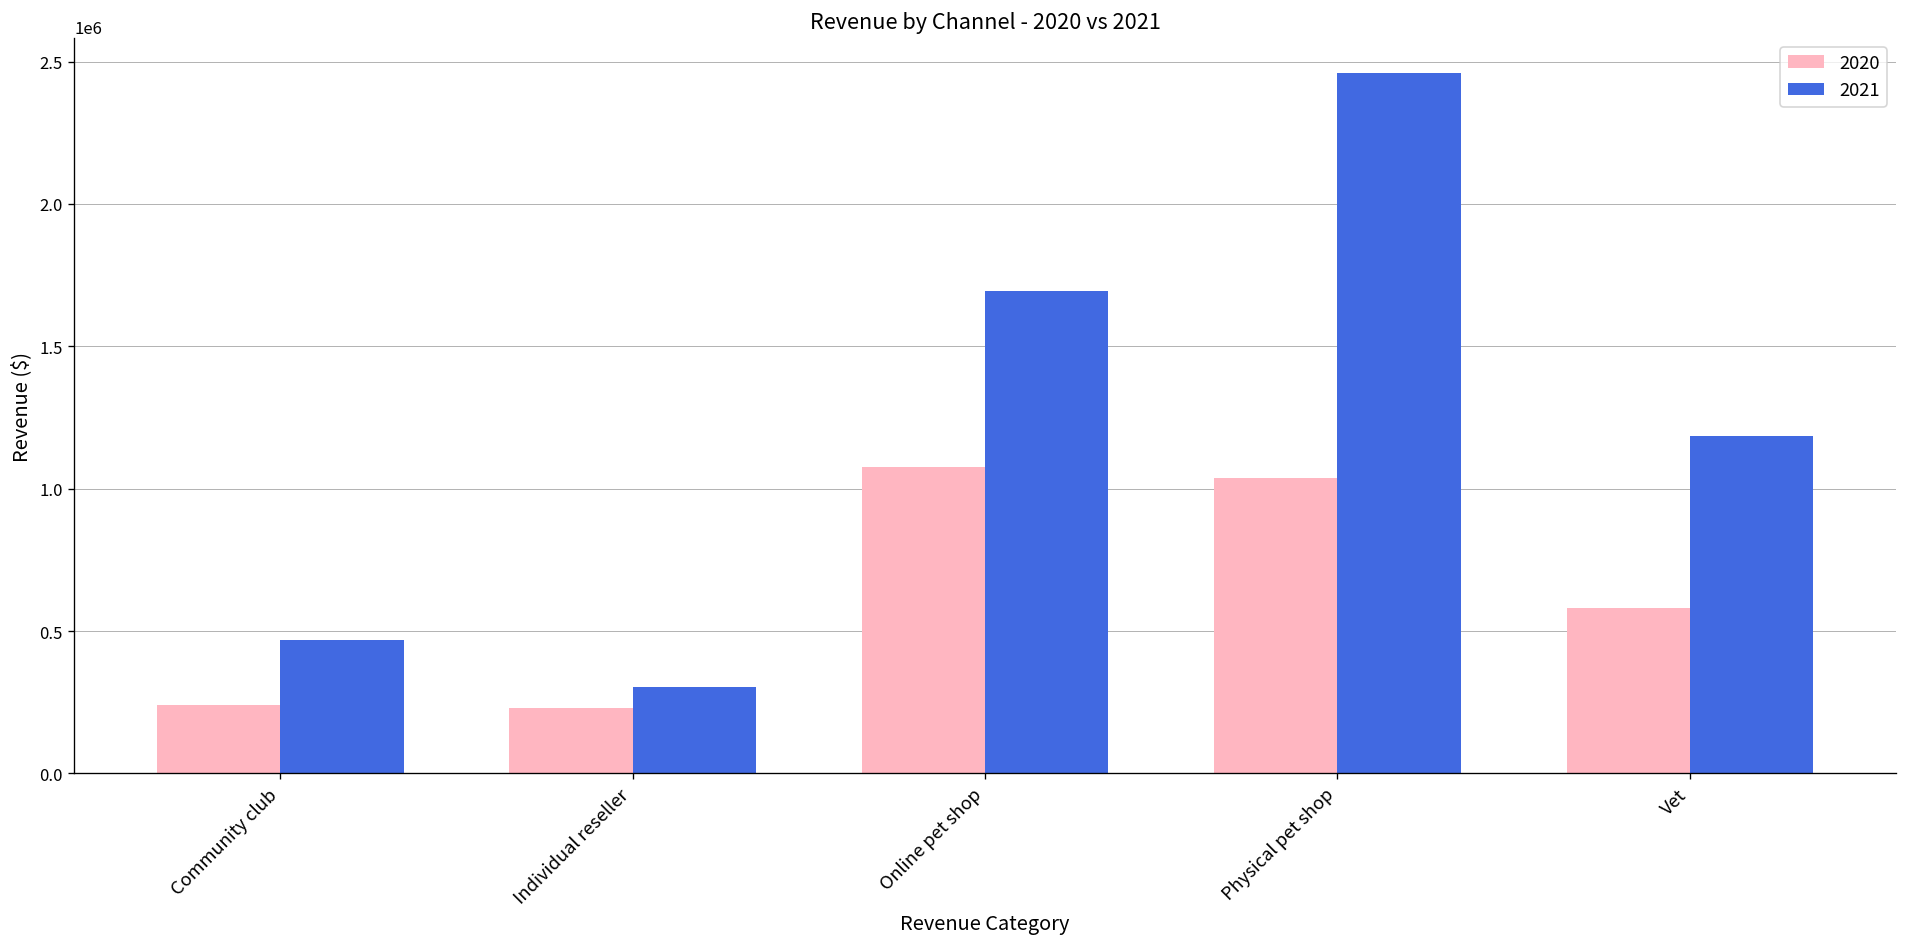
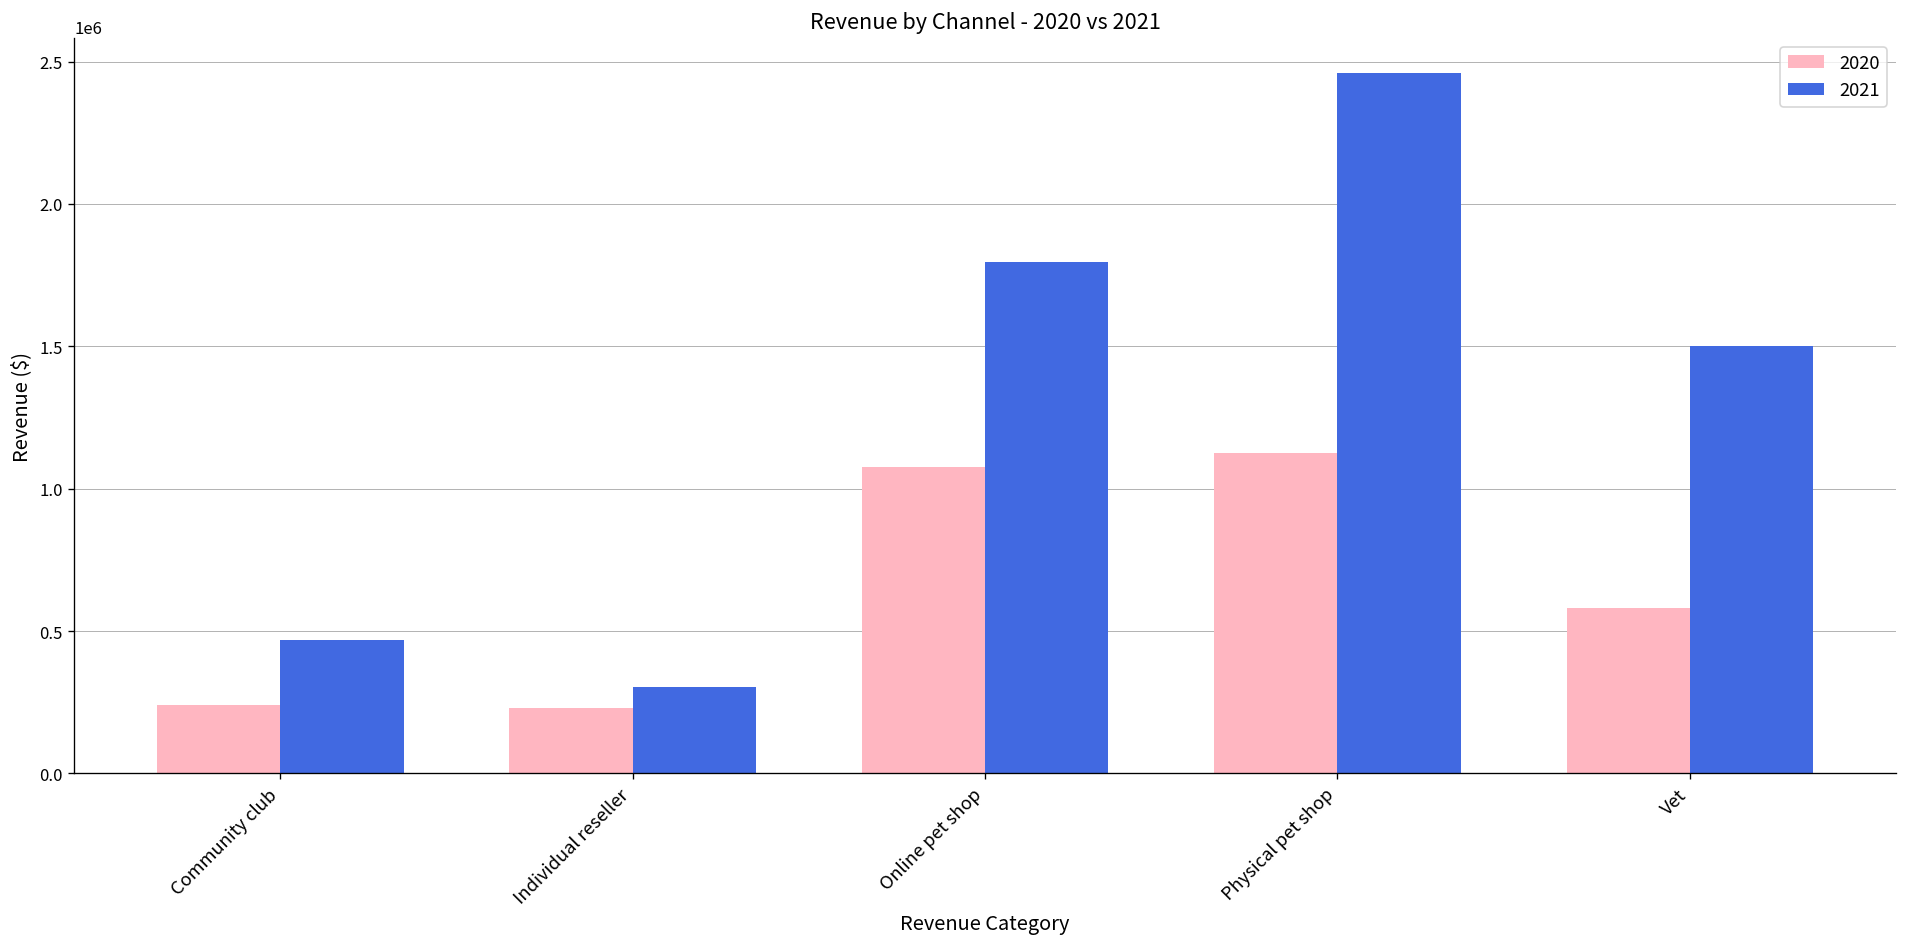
  {
    "2020": {
      "Community club": 240000,
      "Individual reseller": 230000,
      "Online pet shop": 1070000,
-     "Physical pet shop": 1040000,
+     "Physical pet shop": 1130000,
      "Vet": 580000
    },
    "2021": {
      "Community club": 470000,
      "Individual reseller": 300000,
-     "Online pet shop": 1700000,
+     "Online pet shop": 1800000,
      "Physical pet shop": 2460000,
-     "Vet": 1180000
+     "Vet": 1500000
    }
  }
